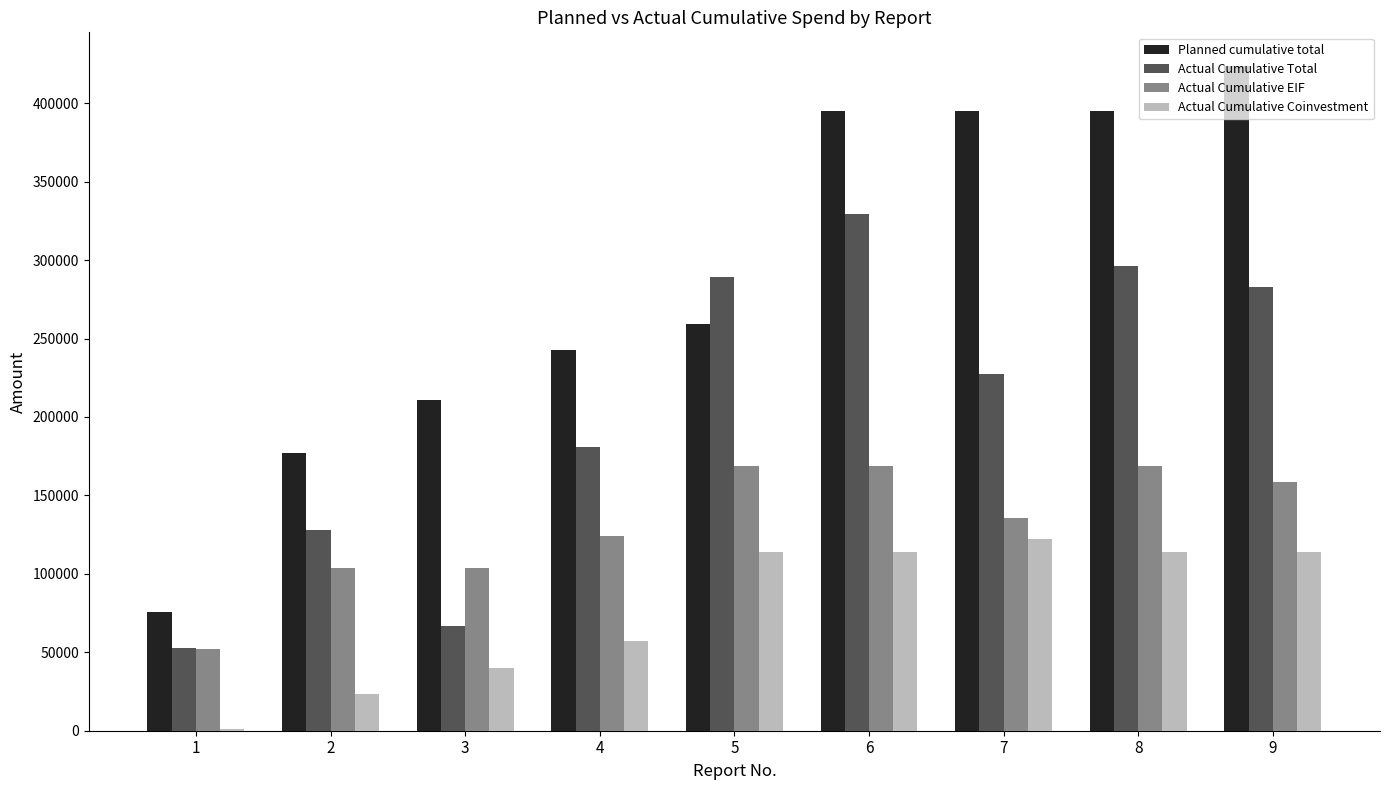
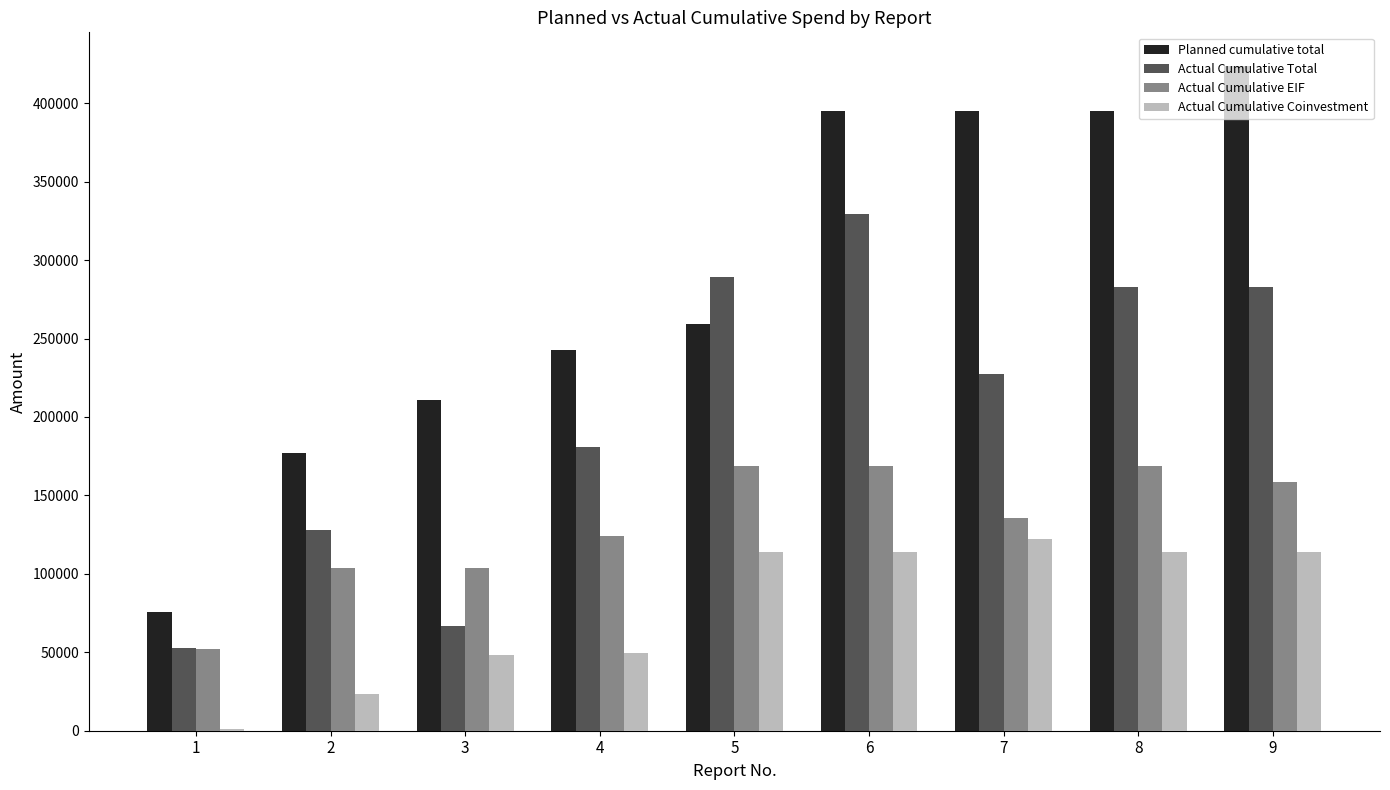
  {
    "Planned cumulative total": {
      "1": 76000,
      "2": 177000,
      "3": 211000,
      "4": 243000,
      "5": 259000,
      "6": 395000,
      "7": 395000,
      "8": 395000
    },
    "Actual Cumulative Total": {
      "1": 53000,
      "2": 128000,
      "3": 67000,
      "4": 181000,
      "5": 289000,
      "6": 329000,
      "7": 227000,
-     "8": 296000,
+     "8": 283000,
      "9": 283000
    },
    "Actual Cumulative EIF": {
      "1": 52000,
      "2": 104000,
      "3": 104000,
      "4": 124000,
      "5": 169000,
      "6": 169000,
      "7": 136000,
      "8": 169000,
      "9": 159000
    },
    "Actual Cumulative Coinvestment": {
      "2": 24000,
-     "3": 40000,
-     "4": 57000,
+     "3": 49000,
+     "4": 49000,
      "5": 114000,
      "6": 114000,
      "7": 122000,
      "8": 114000,
      "9": 114000
    }
  }
